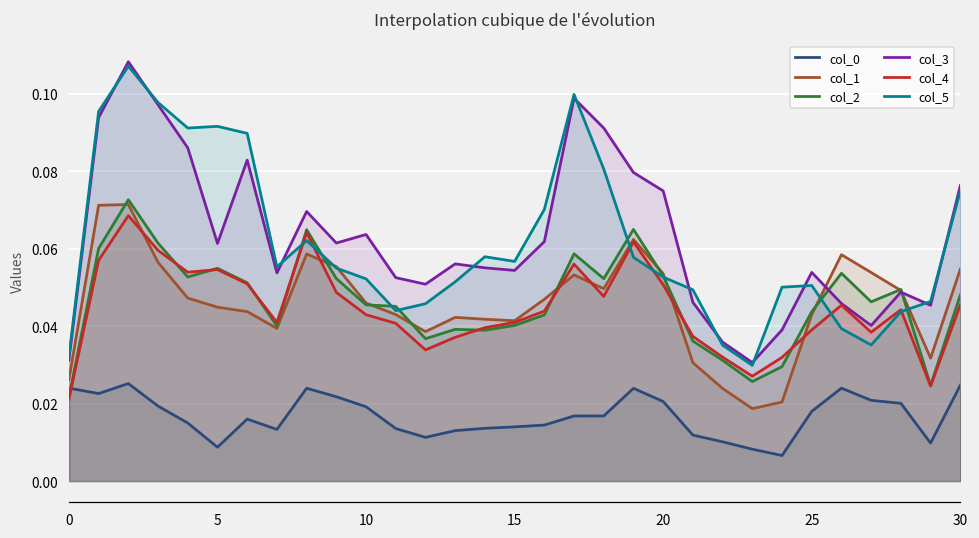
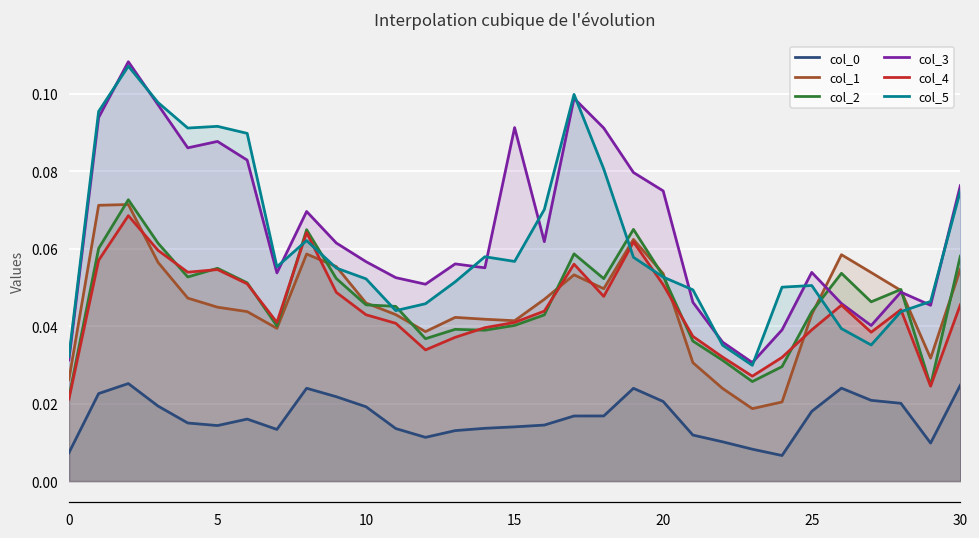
  {
    "col_0": {
-     "0": 0.024,
-     "5": 0.009,
+     "0": 0.007,
+     "5": 0.014,
      "10": 0.019,
      "15": 0.014,
      "20": 0.021,
      "25": 0.018,
      "30": 0.025
    },
    "col_2": {
      "15": 0.040,
      "25": 0.044,
-     "30": 0.048
+     "30": 0.058
    },
    "col_3": {
      "0": 0.031,
-     "5": 0.061,
-     "10": 0.064,
-     "15": 0.054,
+     "5": 0.088,
+     "10": 0.057,
+     "15": 0.091,
      "20": 0.075,
      "25": 0.054,
      "30": 0.076
    },
    "col_5": {
      "0": 0.032,
      "5": 0.092,
      "10": 0.052,
      "15": 0.057,
      "25": 0.051,
      "30": 0.075
    }
  }
